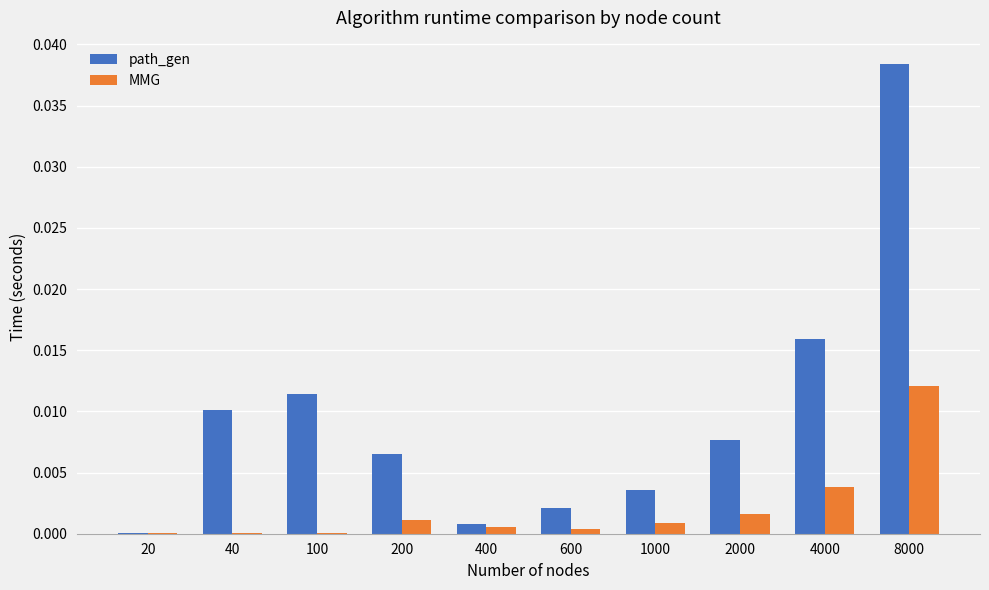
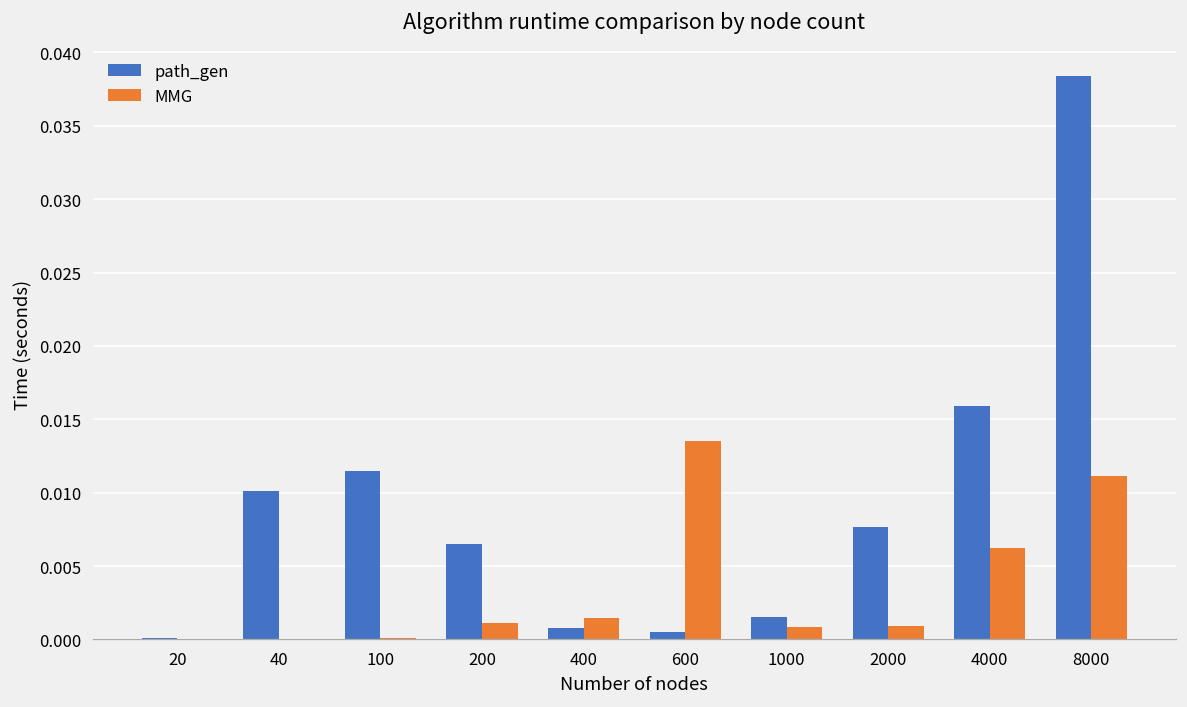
  {
    "path_gen": {
      "40": 0.0101,
      "100": 0.0114,
      "200": 0.0065,
      "400": 0.0008,
-     "600": 0.0021,
-     "1000": 0.0036,
+     "600": 0.0005,
+     "1000": 0.0015,
      "2000": 0.0077,
      "4000": 0.0159,
      "8000": 0.0384
    },
    "MMG": {
      "200": 0.0011,
-     "400": 0.0005,
-     "600": 0.0004,
+     "400": 0.0014,
+     "600": 0.0135,
      "1000": 0.0008,
-     "2000": 0.0016,
-     "4000": 0.0038,
-     "8000": 0.0120
+     "2000": 0.0009,
+     "4000": 0.0062,
+     "8000": 0.0111
    }
  }
